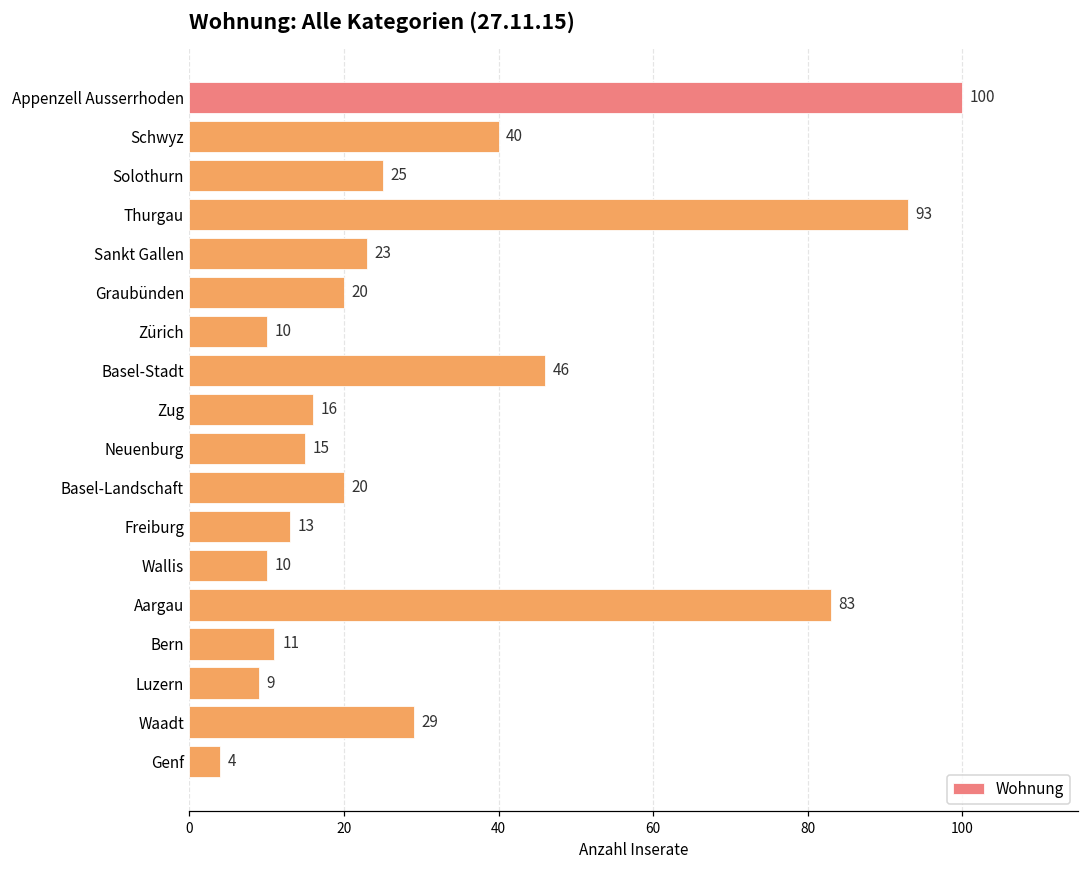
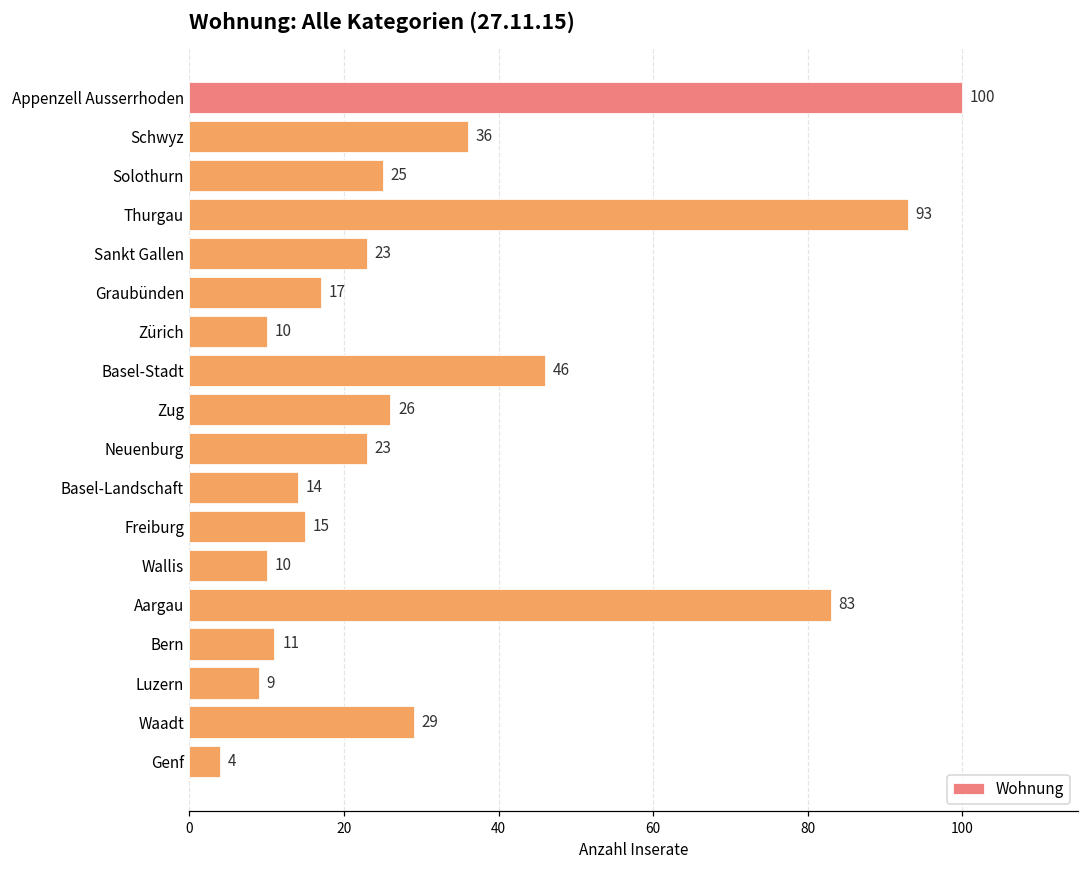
  {
    "Appenzell Ausserrhoden": 100,
-   "Schwyz": 40,
+   "Schwyz": 36,
    "Solothurn": 25,
    "Thurgau": 93,
    "Sankt Gallen": 23,
-   "Graubünden": 20,
+   "Graubünden": 17,
    "Zürich": 10,
    "Basel-Stadt": 46,
-   "Zug": 16,
-   "Neuenburg": 15,
-   "Basel-Landschaft": 20,
-   "Freiburg": 13,
+   "Zug": 26,
+   "Neuenburg": 23,
+   "Basel-Landschaft": 14,
+   "Freiburg": 15,
    "Wallis": 10,
    "Aargau": 83,
    "Bern": 11,
    "Luzern": 9,
    "Waadt": 29,
    "Genf": 4
  }
